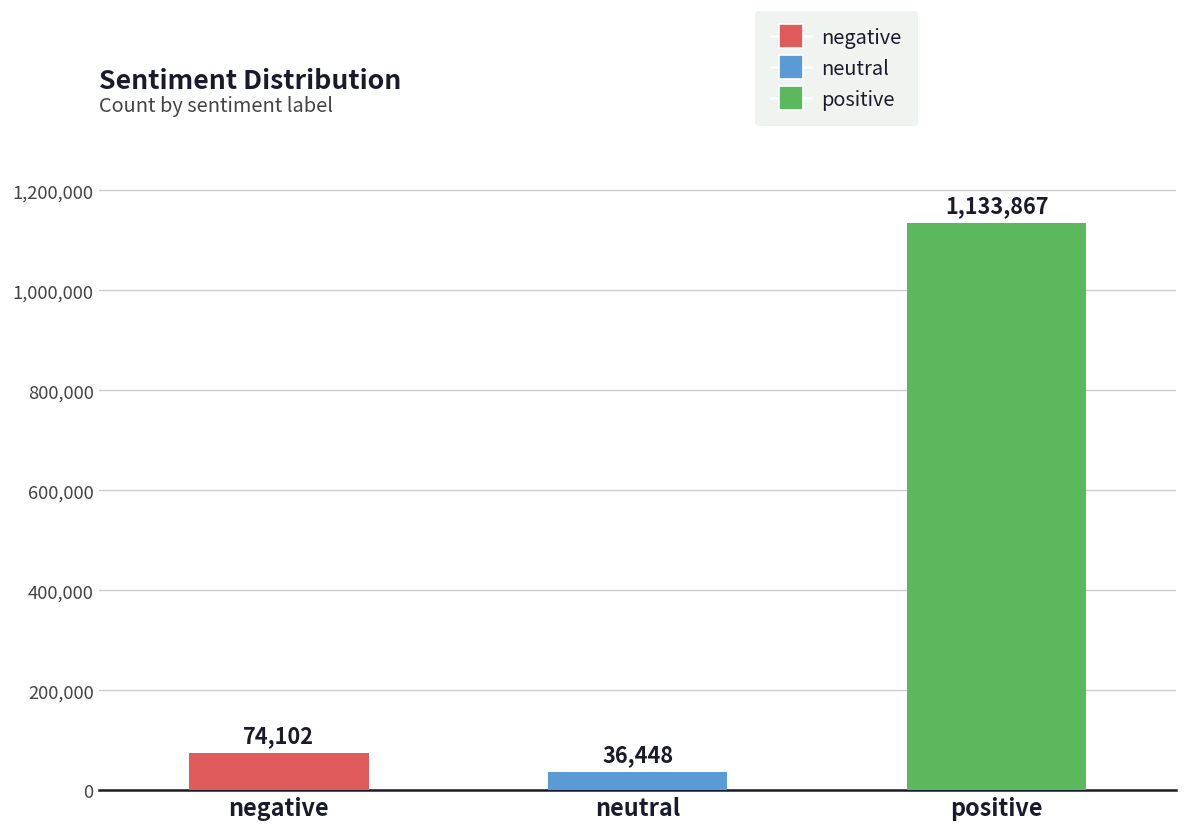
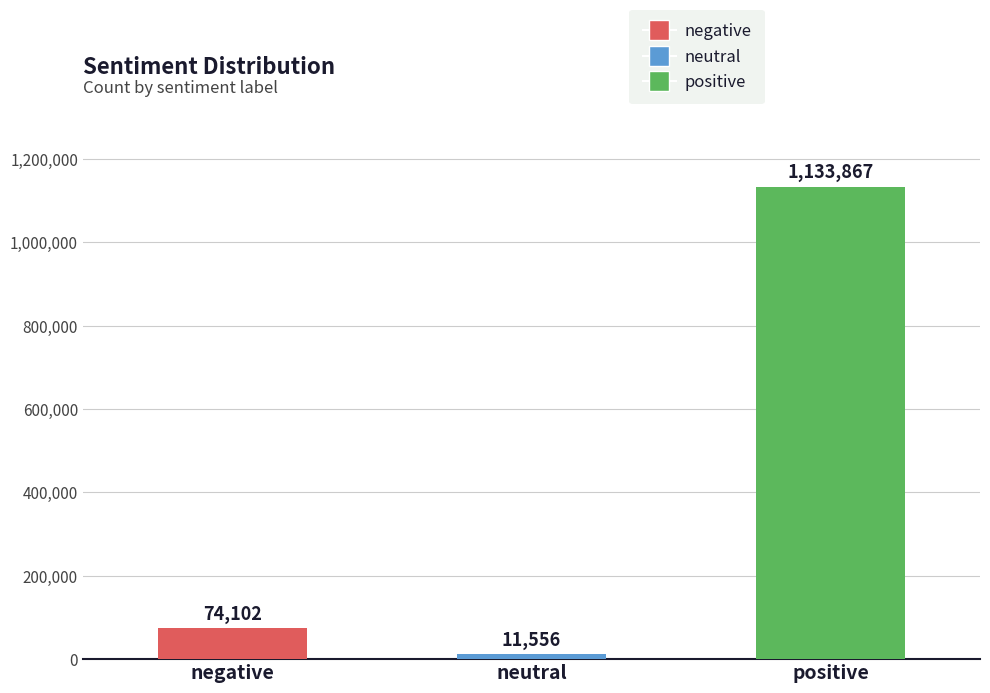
  {
    "negative": "74,102",
-   "neutral": "36,448",
+   "neutral": "11,556",
    "positive": "1,133,867"
  }
